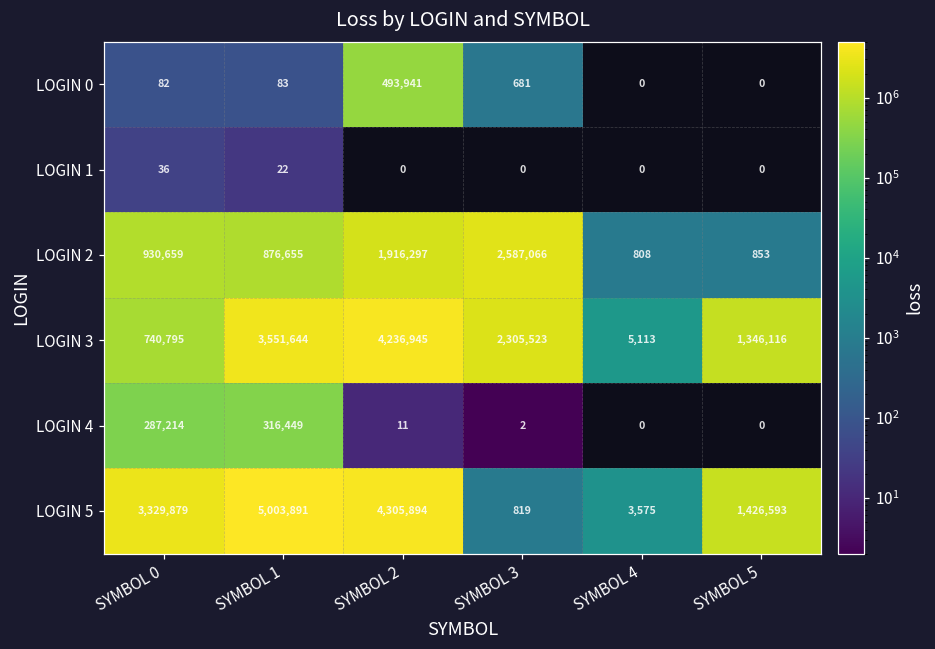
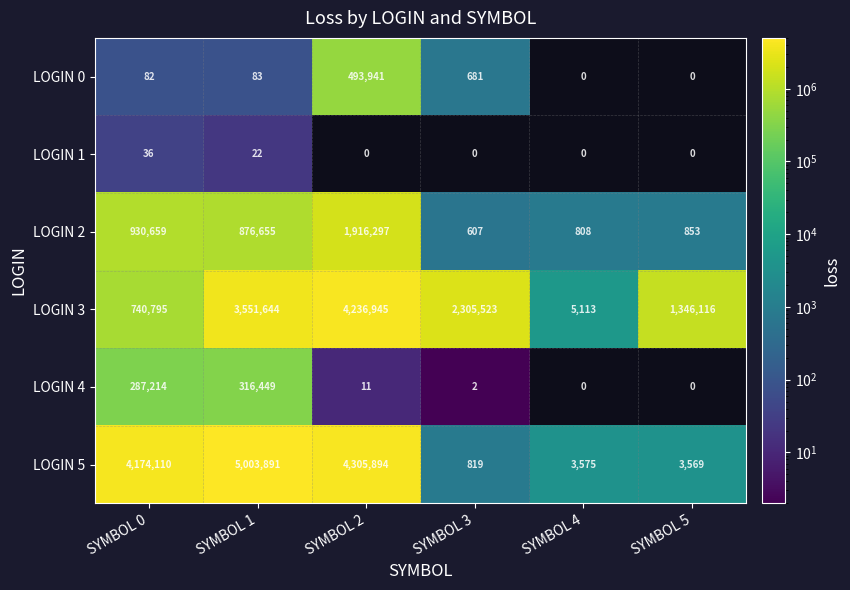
  {
    "LOGIN 0": {
      "SYMBOL 0": "82",
      "SYMBOL 1": "83",
      "SYMBOL 2": "493,941",
      "SYMBOL 3": "681"
    },
    "LOGIN 1": {
      "SYMBOL 0": "36",
      "SYMBOL 1": "22"
    },
    "LOGIN 2": {
      "SYMBOL 0": "930,659",
      "SYMBOL 1": "876,655",
      "SYMBOL 2": "1,916,297",
-     "SYMBOL 3": "2,587,066",
+     "SYMBOL 3": "607",
      "SYMBOL 4": "808",
      "SYMBOL 5": "853"
    },
    "LOGIN 3": {
      "SYMBOL 0": "740,795",
      "SYMBOL 1": "3,551,644",
      "SYMBOL 2": "4,236,945",
      "SYMBOL 3": "2,305,523",
      "SYMBOL 4": "5,113",
      "SYMBOL 5": "1,346,116"
    },
    "LOGIN 4": {
      "SYMBOL 0": "287,214",
      "SYMBOL 1": "316,449",
      "SYMBOL 2": "11",
      "SYMBOL 3": "2"
    },
    "LOGIN 5": {
-     "SYMBOL 0": "3,329,879",
+     "SYMBOL 0": "4,174,110",
      "SYMBOL 1": "5,003,891",
      "SYMBOL 2": "4,305,894",
      "SYMBOL 3": "819",
      "SYMBOL 4": "3,575",
-     "SYMBOL 5": "1,426,593"
+     "SYMBOL 5": "3,569"
    }
  }
